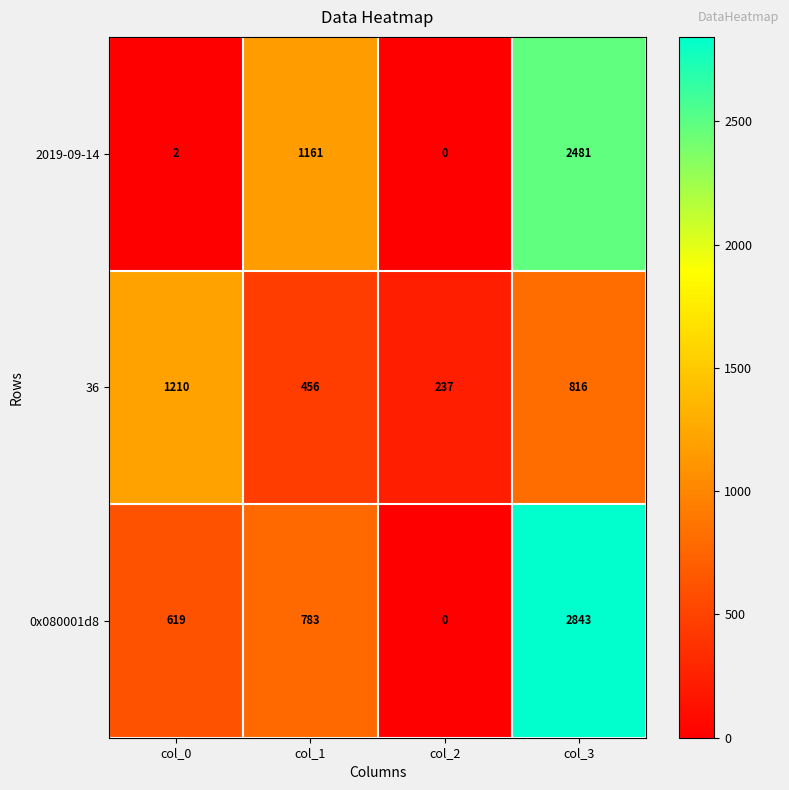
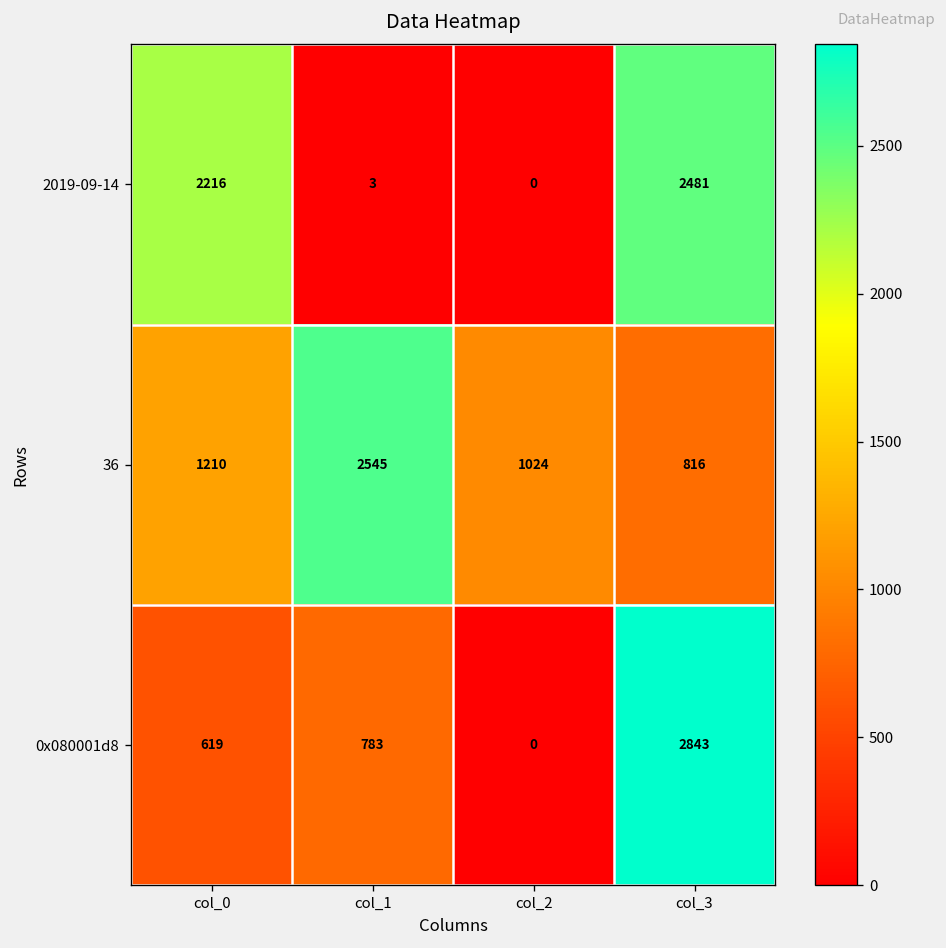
  {
    "2019-09-14": {
-     "col_0": 2,
-     "col_1": 1161,
+     "col_0": 2216,
+     "col_1": 3,
      "col_2": 0,
      "col_3": 2481
    },
    "36": {
      "col_0": 1210,
-     "col_1": 456,
-     "col_2": 237,
+     "col_1": 2545,
+     "col_2": 1024,
      "col_3": 816
    },
    "0x080001d8": {
      "col_0": 619,
      "col_1": 783,
      "col_2": 0,
      "col_3": 2843
    }
  }
